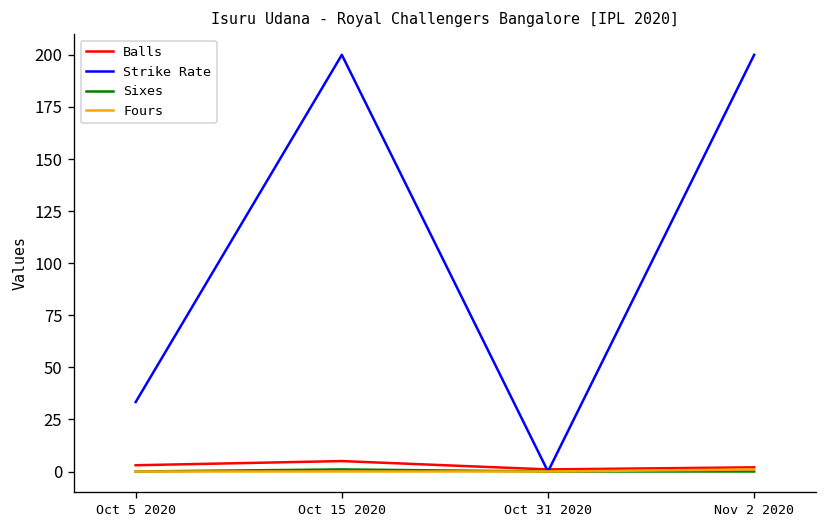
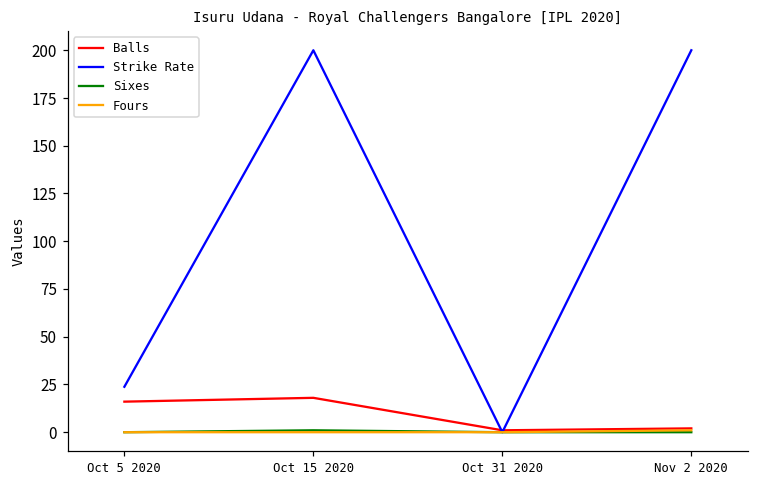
  {
    "Balls": {
-     "Oct 5 2020": 3,
-     "Oct 15 2020": 5
+     "Oct 5 2020": 16,
+     "Oct 15 2020": 18
    },
    "Strike Rate": {
-     "Oct 5 2020": 33,
+     "Oct 5 2020": 24,
      "Oct 15 2020": 200,
      "Nov 2 2020": 200
    }
  }
